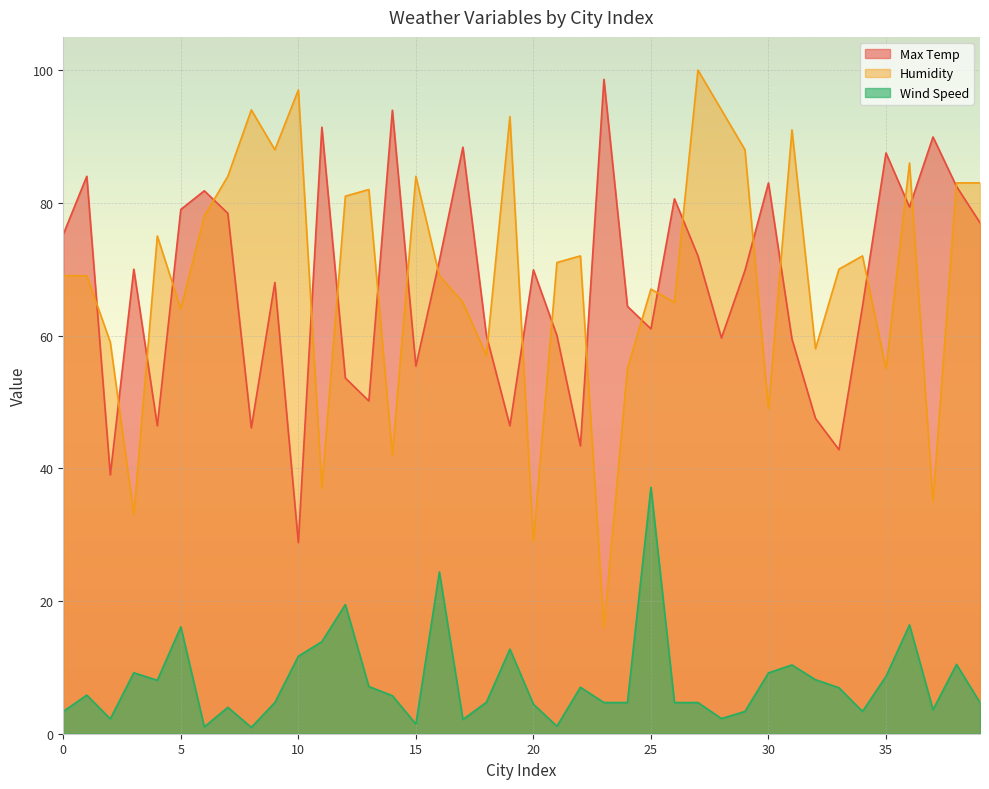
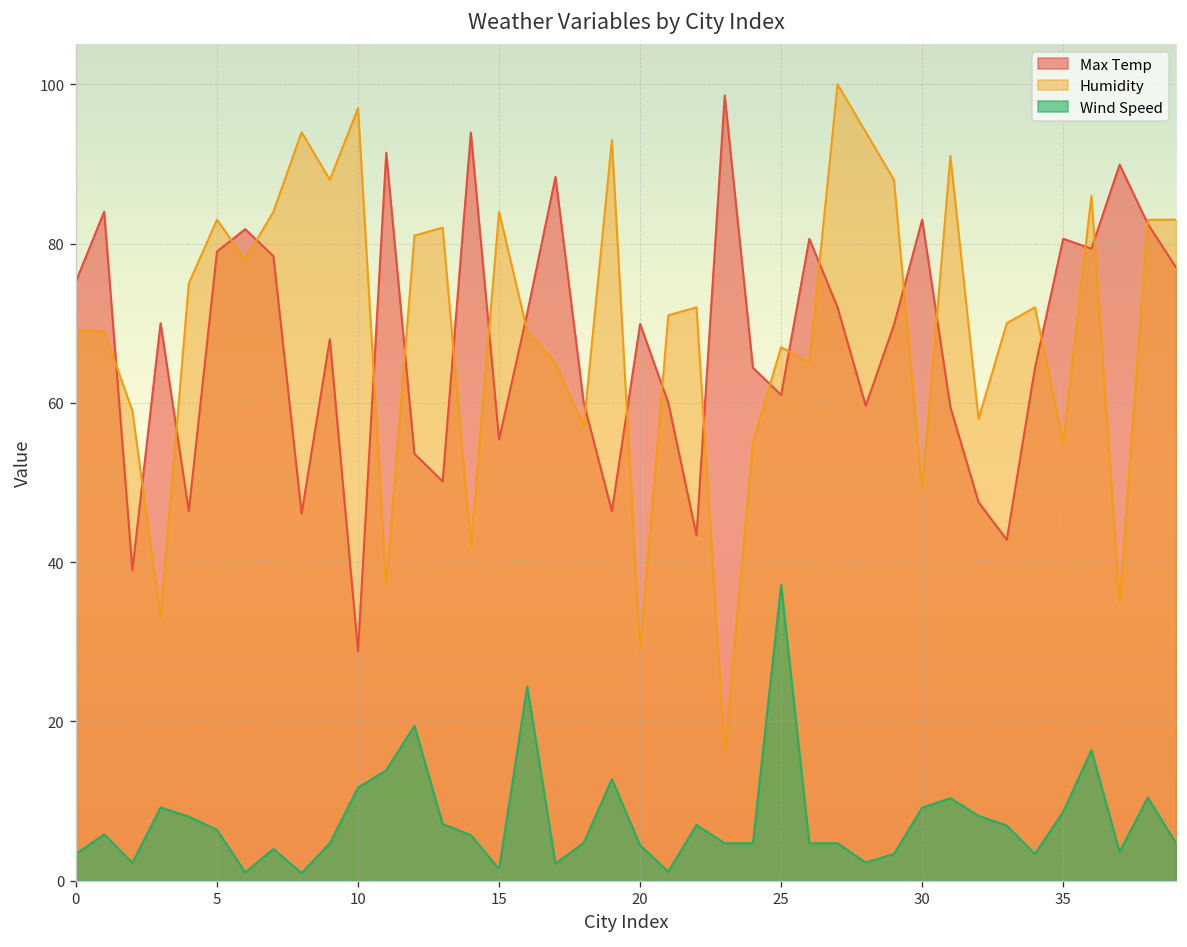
  {
    "Max Temp": {
      "0": 75,
      "5": 79,
      "10": 29,
      "15": 55,
      "20": 70,
      "25": 61,
      "30": 83,
-     "35": 88
+     "35": 81
    },
    "Humidity": {
      "0": 69,
-     "5": 64,
+     "5": 83,
      "10": 97,
      "15": 84,
      "20": 29,
      "25": 67,
      "30": 49,
      "35": 55
    },
    "Wind Speed": {
      "0": 3,
-     "5": 16,
+     "5": 6,
      "10": 12,
      "15": 1,
      "20": 4,
      "25": 37,
      "30": 9,
      "35": 9
    }
  }
